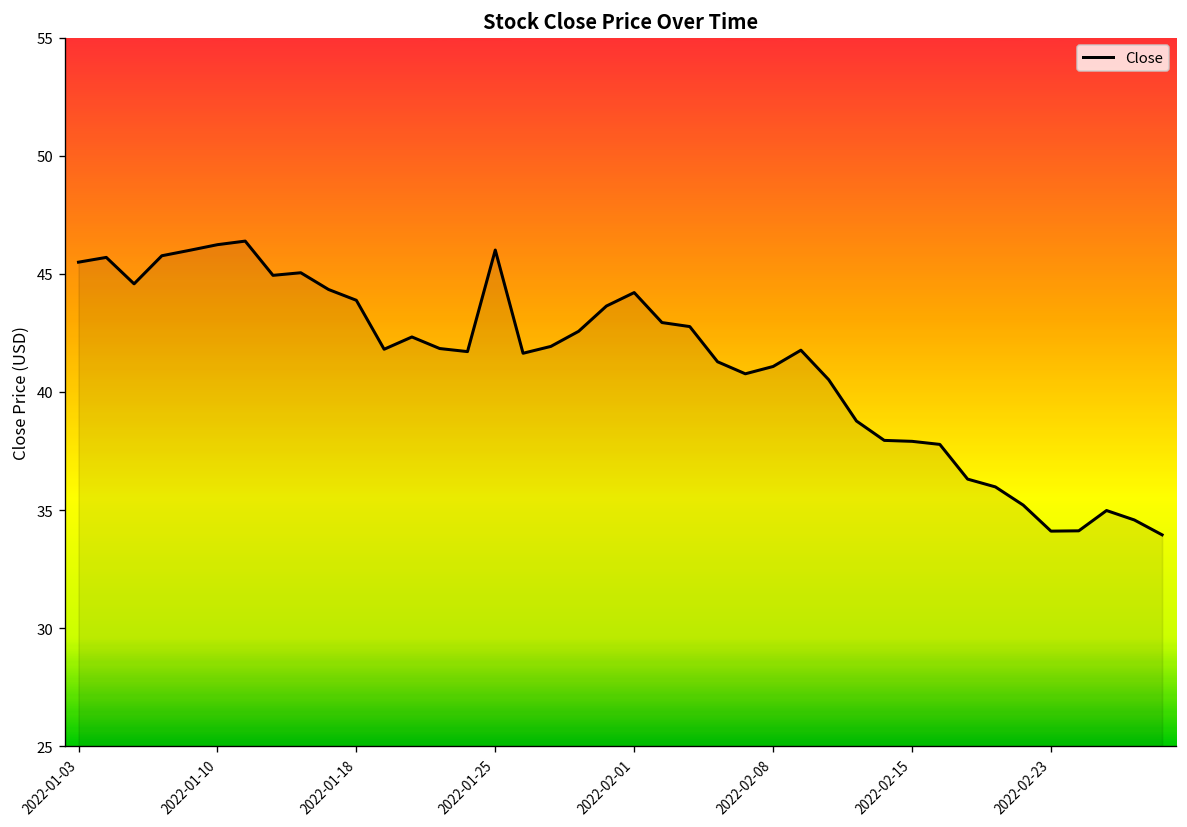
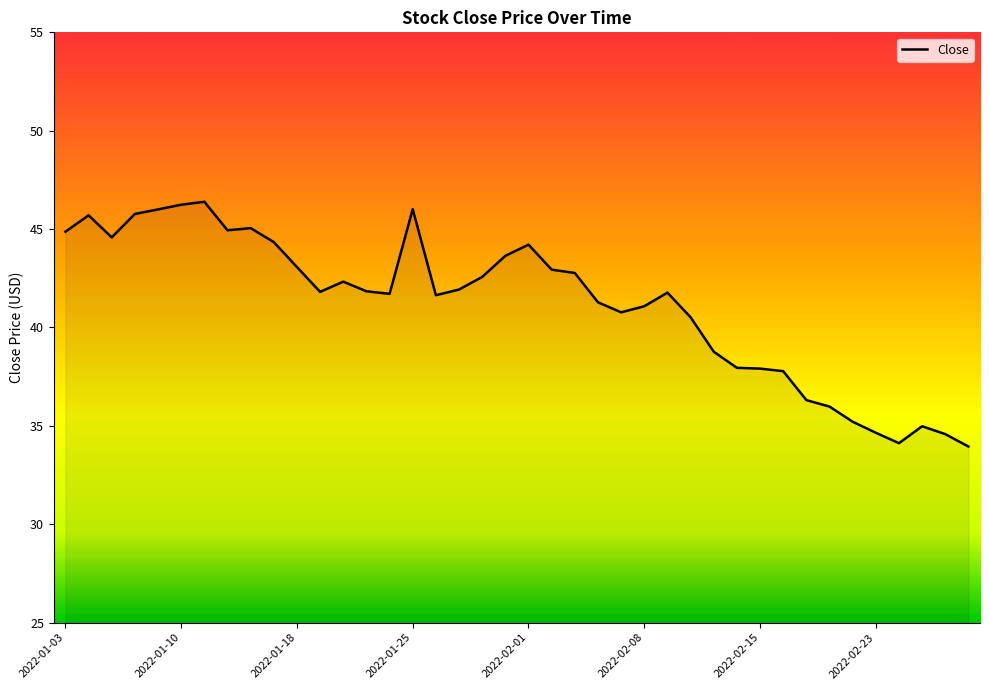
  {
-   "2022-01-03": 45.5,
+   "2022-01-03": 44.9,
    "2022-01-10": 46.2,
-   "2022-01-18": 43.9,
+   "2022-01-18": 43.1,
    "2022-01-25": 46.0,
    "2022-02-01": 44.2,
    "2022-02-08": 41.1,
    "2022-02-15": 37.9,
-   "2022-02-23": 34.1
+   "2022-02-23": 34.7
  }
